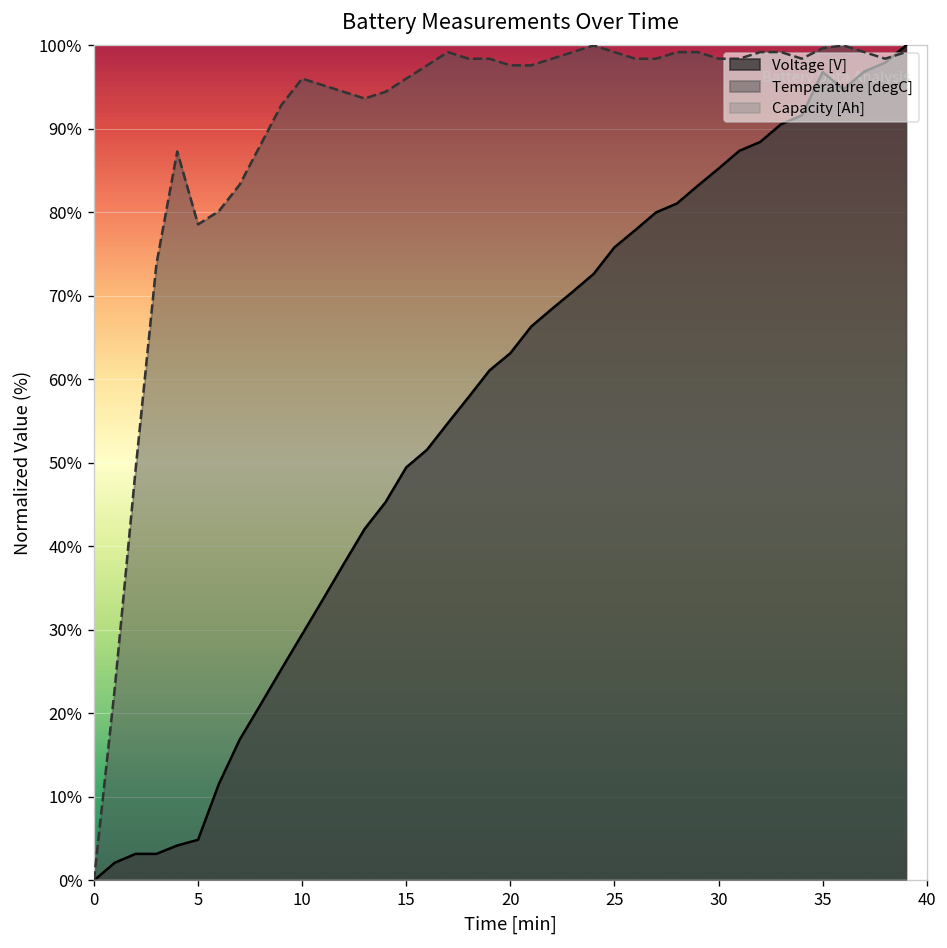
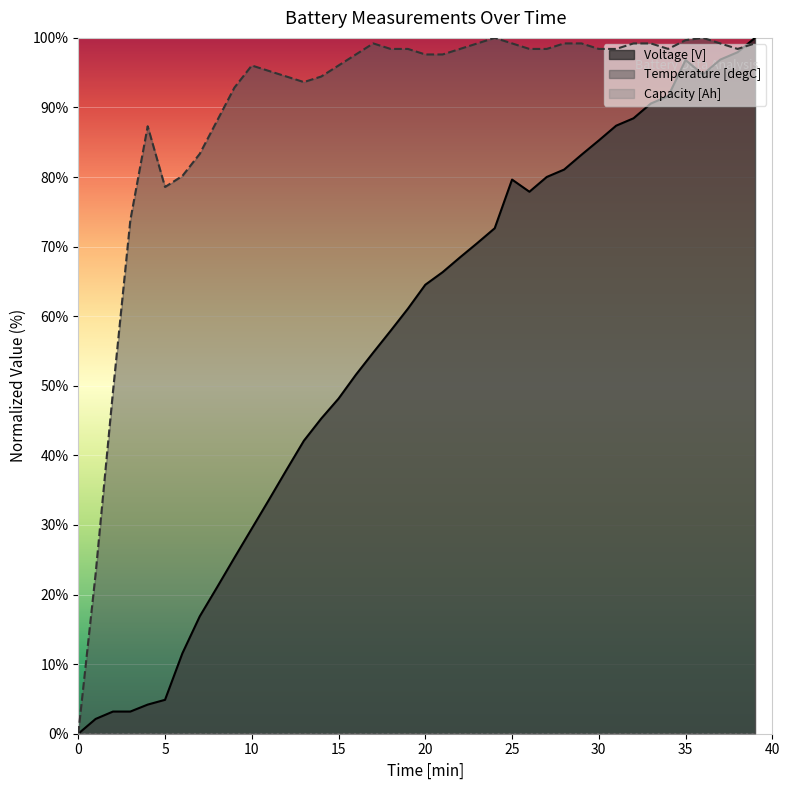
  {
    "Voltage [V]": {
      "5": "5%",
      "10": "29%",
-     "15": "49%",
-     "20": "63%",
-     "25": "76%",
+     "15": "48%",
+     "20": "65%",
+     "25": "80%",
      "30": "85%"
    },
    "Temperature [degC]": {
      "5": "79%",
      "10": "96%",
      "15": "96%",
      "20": "98%",
      "25": "99%",
      "30": "98%",
      "35": "100%"
    },
    "Capacity [Ah]": {
      "5": "0%",
      "10": "0%",
      "15": "0%",
      "20": "0%",
      "25": "0%",
      "30": "0%",
      "35": "0%"
    }
  }
